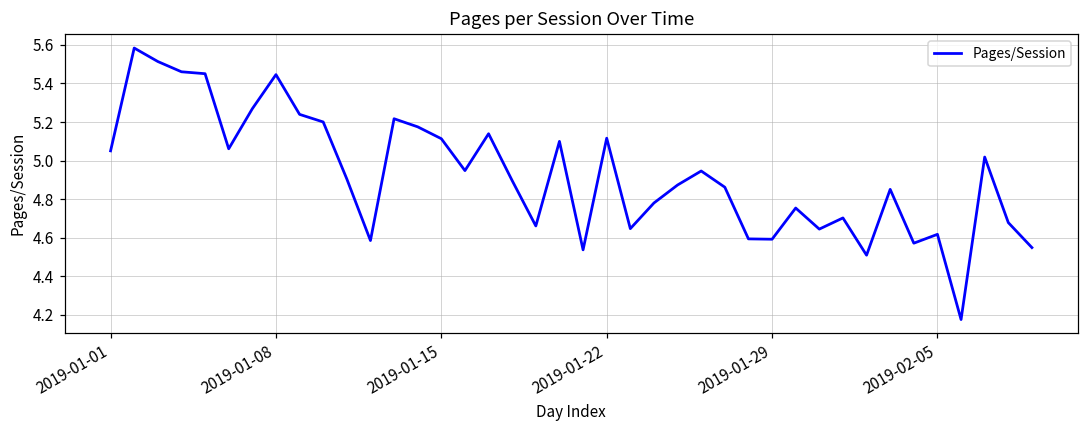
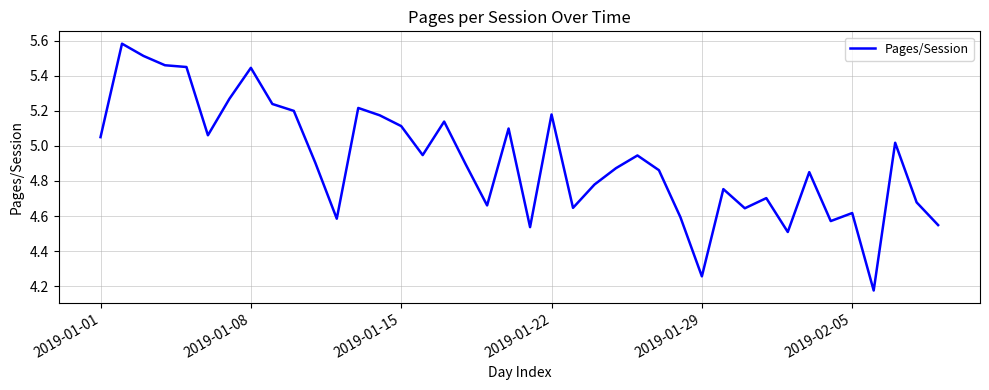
  {
    "2019-01-01": 5.05,
    "2019-01-08": 5.45,
    "2019-01-15": 5.11,
-   "2019-01-22": 5.12,
-   "2019-01-29": 4.59,
+   "2019-01-22": 5.18,
+   "2019-01-29": 4.26,
    "2019-02-05": 4.62
  }
